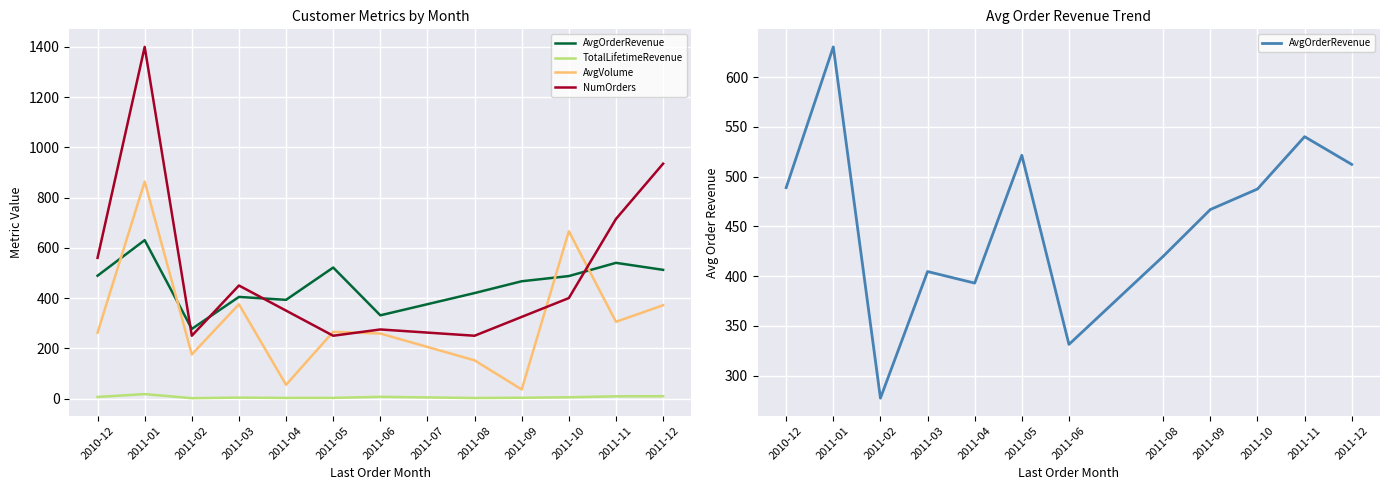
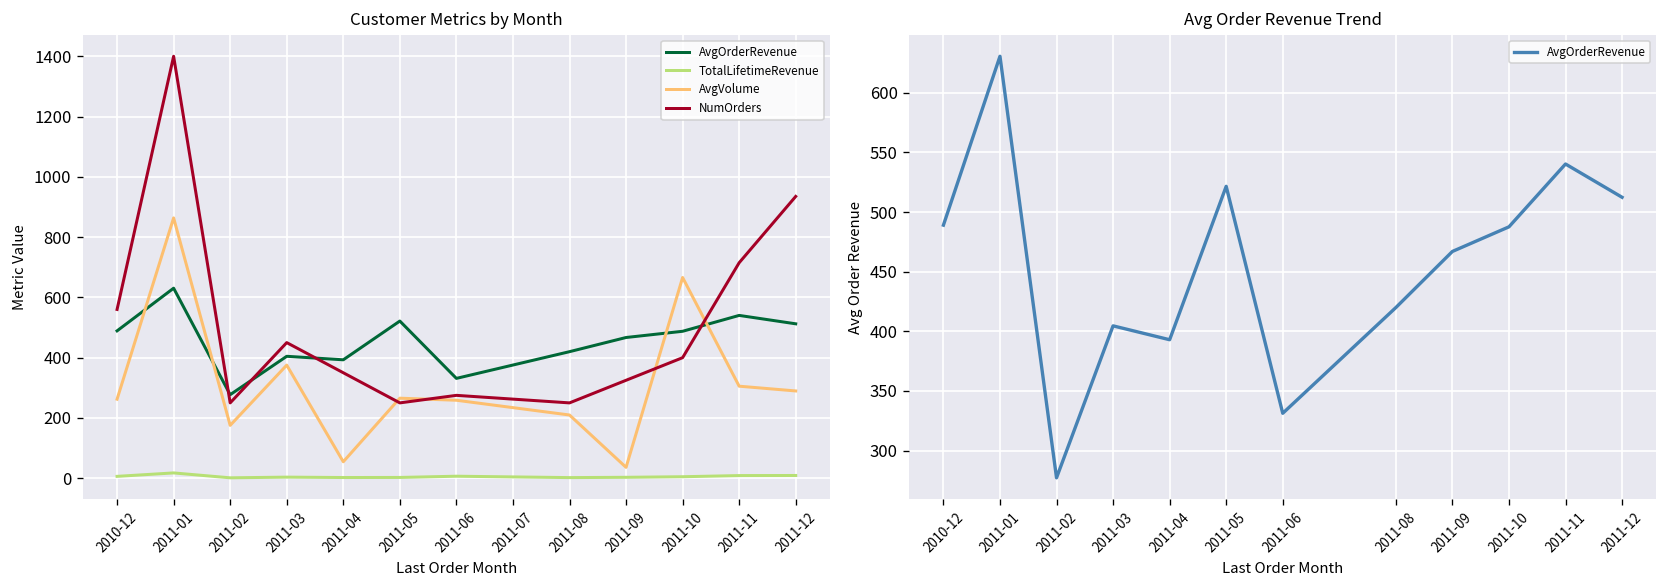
  {
    "Customer Metrics by Month": {
      "TotalLifetimeRevenue": {
        "2010-12": 10,
        "2011-01": 20,
        "2011-02": 0,
        "2011-03": 0,
        "2011-04": 0,
        "2011-05": 0,
        "2011-06": 10,
        "2011-08": 0,
        "2011-09": 0,
        "2011-10": 10,
        "2011-11": 10,
        "2011-12": 10
      },
      "AvgVolume": {
        "2010-12": 260,
        "2011-01": 860,
        "2011-02": 180,
        "2011-03": 380,
        "2011-04": 50,
        "2011-05": 270,
        "2011-06": 260,
-       "2011-08": 150,
+       "2011-08": 210,
        "2011-09": 40,
        "2011-10": 670,
        "2011-11": 310,
-       "2011-12": 370
+       "2011-12": 290
      },
      "NumOrders": {
        "2010-12": 560,
        "2011-01": 1400,
        "2011-02": 250,
        "2011-03": 450,
        "2011-04": 350,
        "2011-05": 250,
        "2011-06": 280,
        "2011-08": 250,
        "2011-09": 330,
        "2011-10": 400,
        "2011-11": 720,
        "2011-12": 940
      }
    },
    "Avg Order Revenue Trend": {
      "2010-12": 490,
      "2011-01": 630,
      "2011-02": 280,
      "2011-03": 400,
      "2011-04": 390,
      "2011-05": 520,
      "2011-06": 330,
      "2011-08": 420,
      "2011-09": 470,
      "2011-10": 490,
      "2011-11": 540,
      "2011-12": 510
    }
  }
